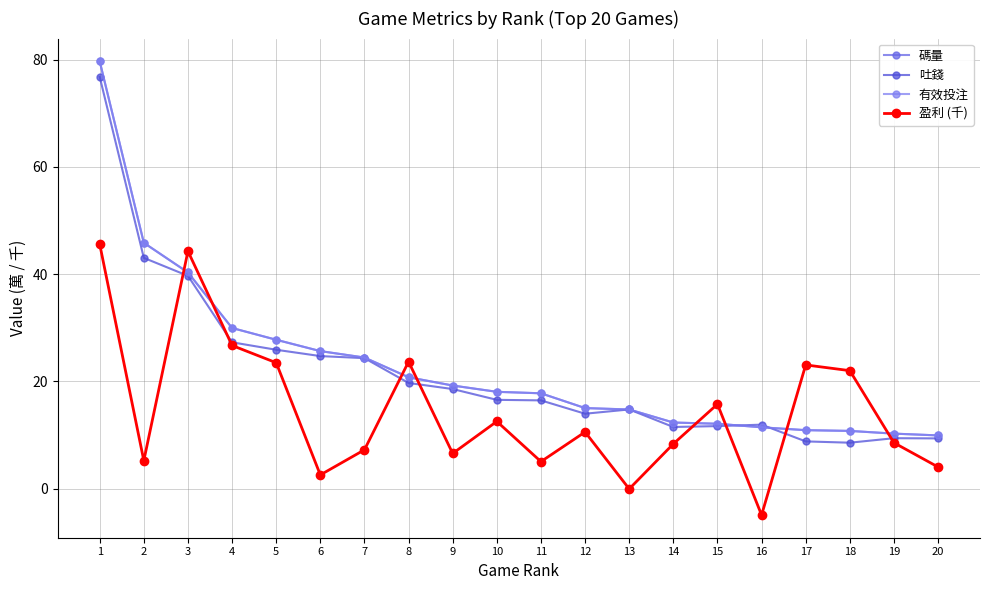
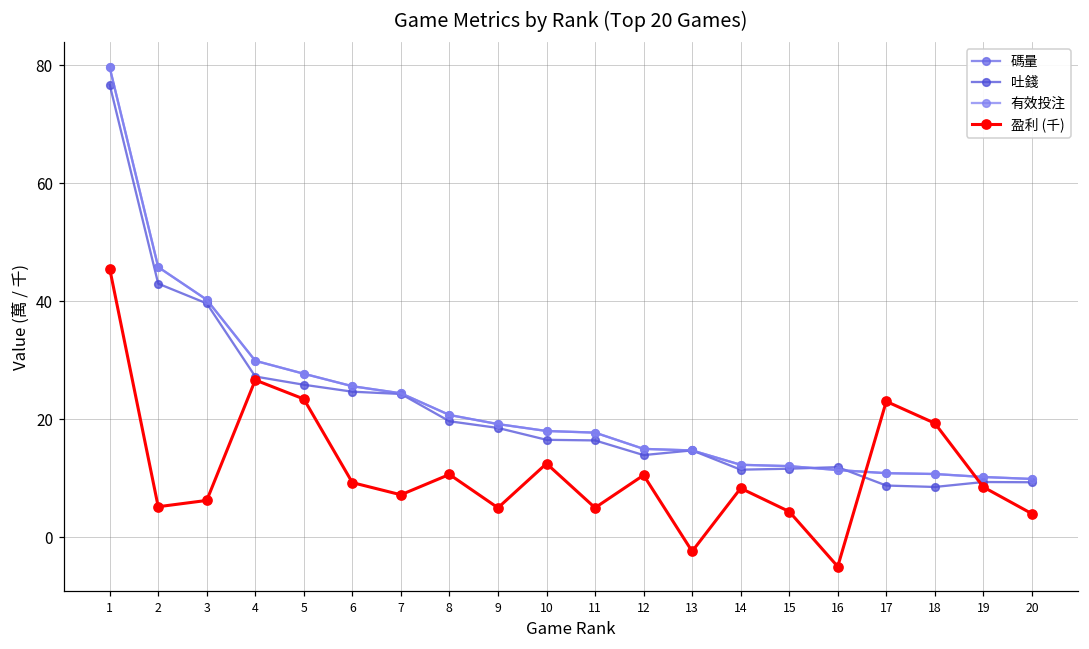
  {
    "盈利 (千)": {
      "1": 46,
      "2": 5,
-     "3": 44,
+     "3": 6,
      "4": 27,
      "5": 23,
-     "6": 3,
+     "6": 9,
      "7": 7,
-     "8": 24,
-     "9": 7,
+     "8": 11,
+     "9": 5,
      "10": 13,
      "11": 5,
      "12": 11,
-     "13": 0,
+     "13": -2,
      "14": 8,
-     "15": 16,
+     "15": 4,
      "16": -5,
      "17": 23,
-     "18": 22,
+     "18": 19,
      "19": 9,
      "20": 4
    }
  }
